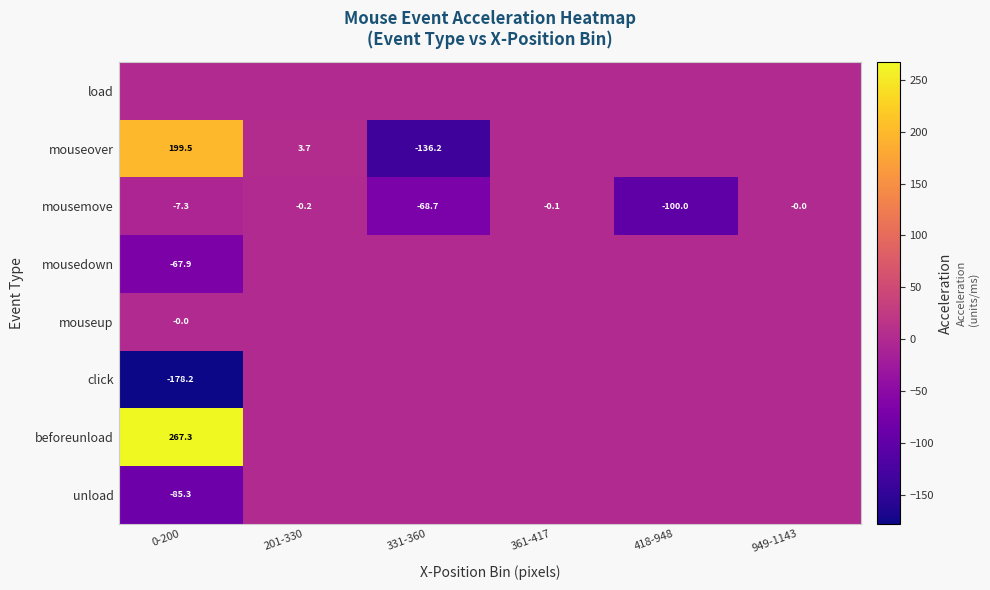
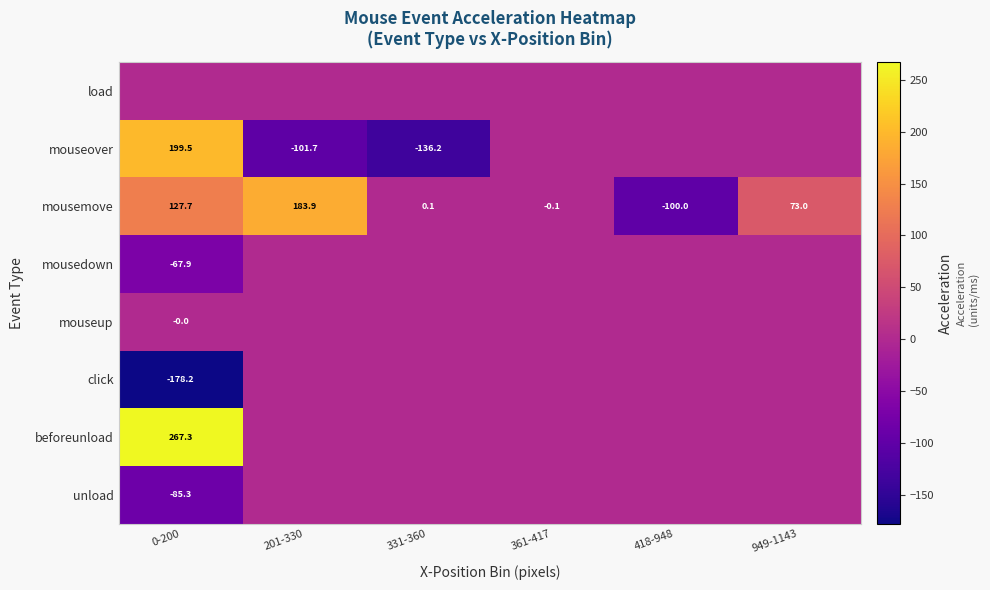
  {
    "mouseover": {
      "0-200": 199.5,
-     "201-330": 3.7,
+     "201-330": -101.7,
      "331-360": -136.2
    },
    "mousemove": {
-     "0-200": -7.3,
-     "201-330": -0.2,
-     "331-360": -68.7,
+     "0-200": 127.7,
+     "201-330": 183.9,
+     "331-360": 0.1,
      "361-417": -0.1,
      "418-948": -100.0,
-     "949-1143": -0.0
+     "949-1143": 73.0
    },
    "mousedown": {
      "0-200": -67.9
    },
    "mouseup": {
      "0-200": -0.0
    },
    "click": {
      "0-200": -178.2
    },
    "beforeunload": {
      "0-200": 267.3
    },
    "unload": {
      "0-200": -85.3
    }
  }
